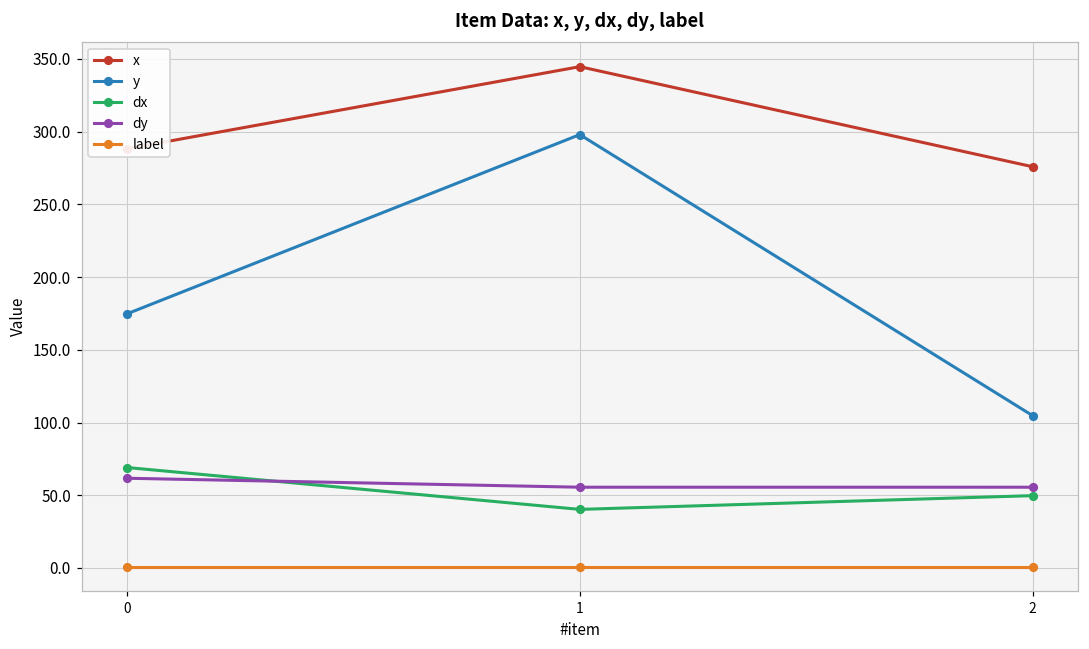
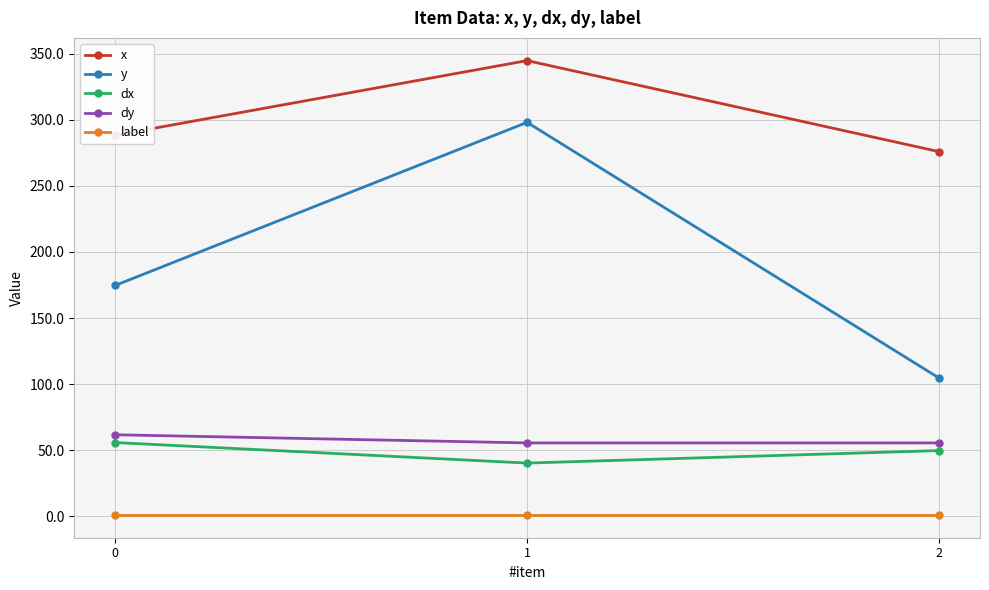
  {
    "x": {
      "1": 345,
      "2": 276
    },
    "y": {
      "0": 175,
      "1": 298,
      "2": 105
    },
    "dx": {
-     "0": 69,
+     "0": 56,
      "1": 40,
      "2": 50
    },
    "dy": {
      "0": 62,
      "1": 56,
      "2": 56
    },
    "label": {
      "0": 1,
      "1": 1,
      "2": 1
    }
  }
